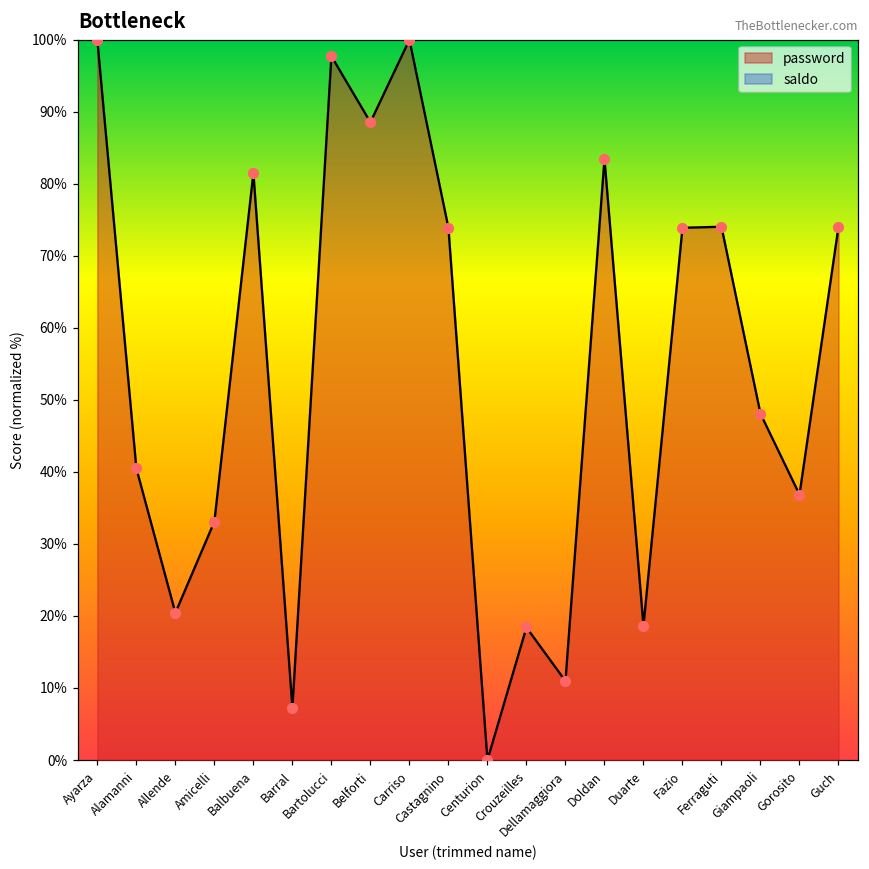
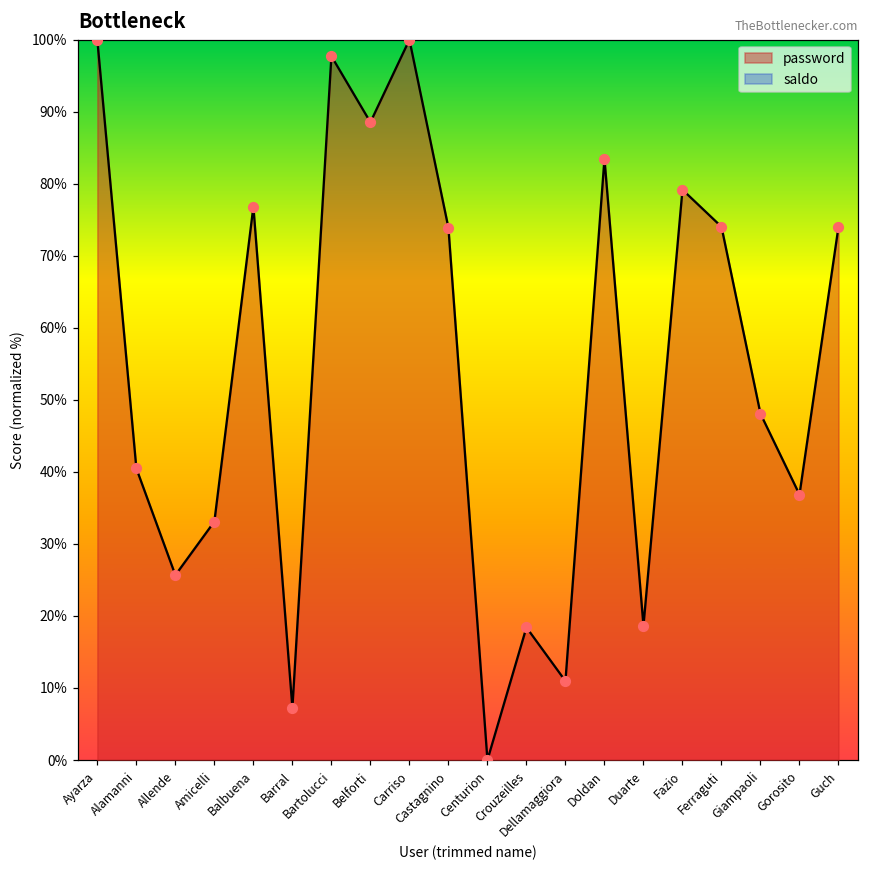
  {
    "Ayarza": "100%",
    "Alamanni": "40%",
-   "Allende": "20%",
+   "Allende": "26%",
    "Amicelli": "33%",
-   "Balbuena": "82%",
+   "Balbuena": "77%",
    "Barral": "7%",
    "Bartolucci": "98%",
    "Belforti": "89%",
    "Carriso": "100%",
    "Castagnino": "74%",
    "Centurion": "0%",
    "Crouzeilles": "18%",
    "Dellamaggiora": "11%",
    "Doldan": "83%",
    "Duarte": "19%",
-   "Fazio": "74%",
+   "Fazio": "79%",
    "Ferraguti": "74%",
    "Giampaoli": "48%",
    "Gorosito": "37%",
    "Guch": "74%"
  }
